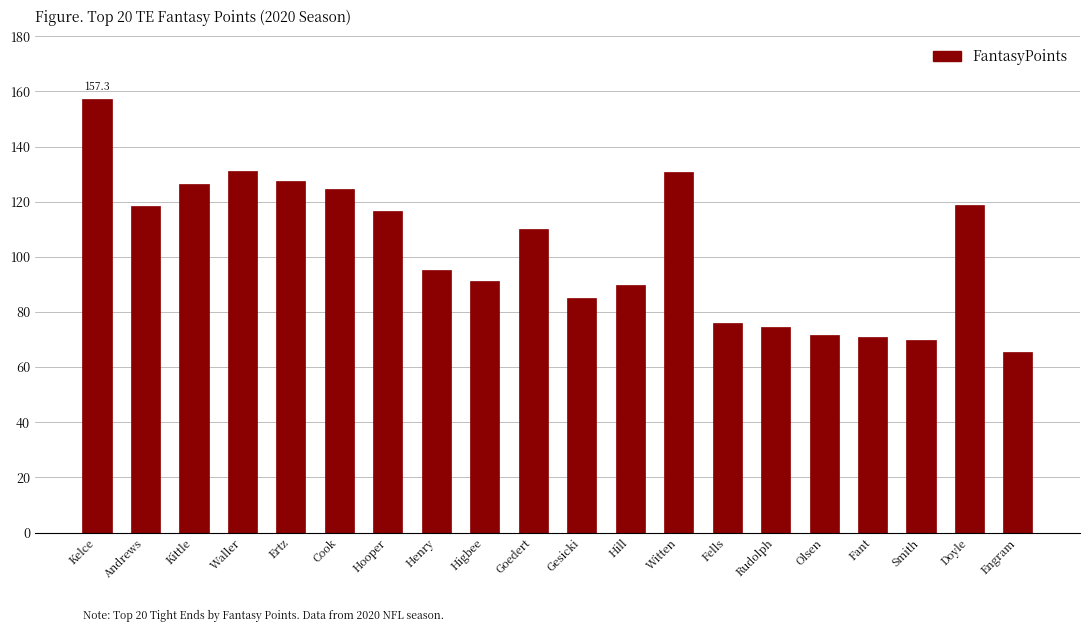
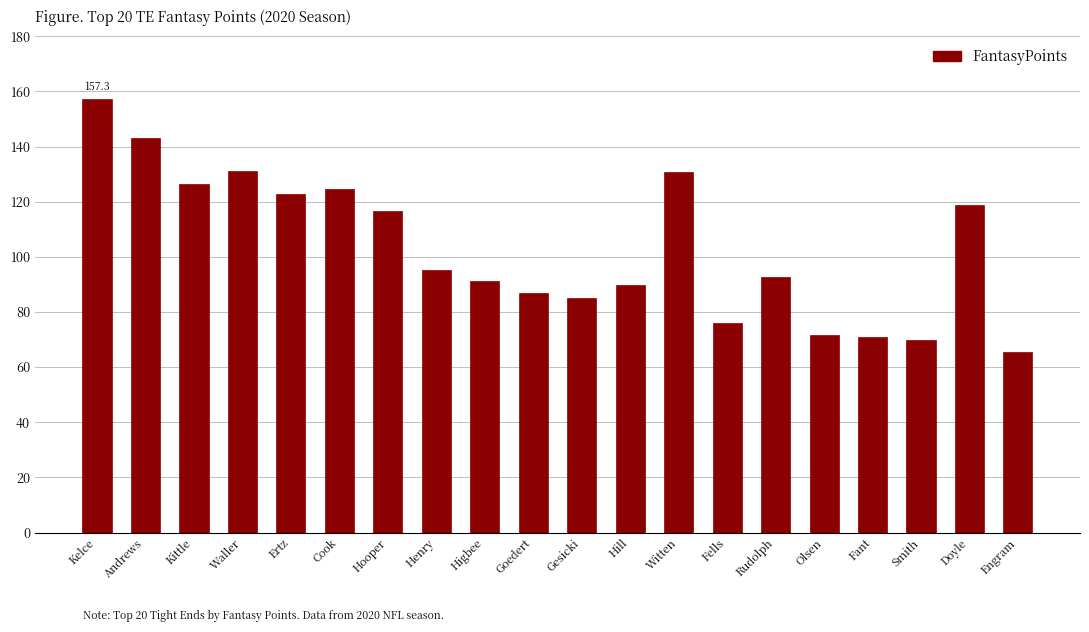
  {
-   "Andrews": 118,
+   "Andrews": 143,
    "Kittle": 126,
    "Waller": 131,
-   "Ertz": 128,
+   "Ertz": 123,
    "Cook": 125,
    "Hooper": 117,
    "Henry": 95,
    "Higbee": 91,
-   "Goedert": 110,
+   "Goedert": 87,
    "Gesicki": 85,
    "Hill": 90,
    "Witten": 131,
    "Fells": 76,
-   "Rudolph": 75,
+   "Rudolph": 93,
    "Olsen": 72,
    "Fant": 71,
    "Smith": 70,
    "Doyle": 119,
    "Engram": 65
  }
